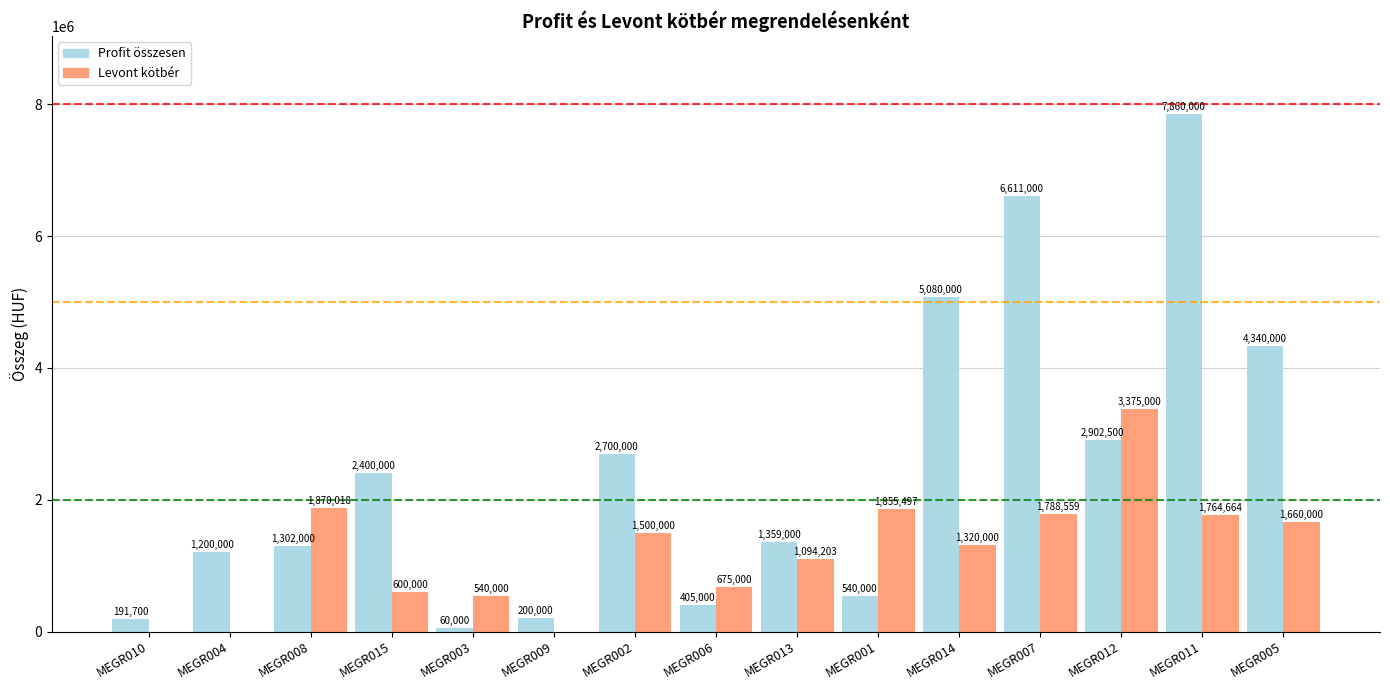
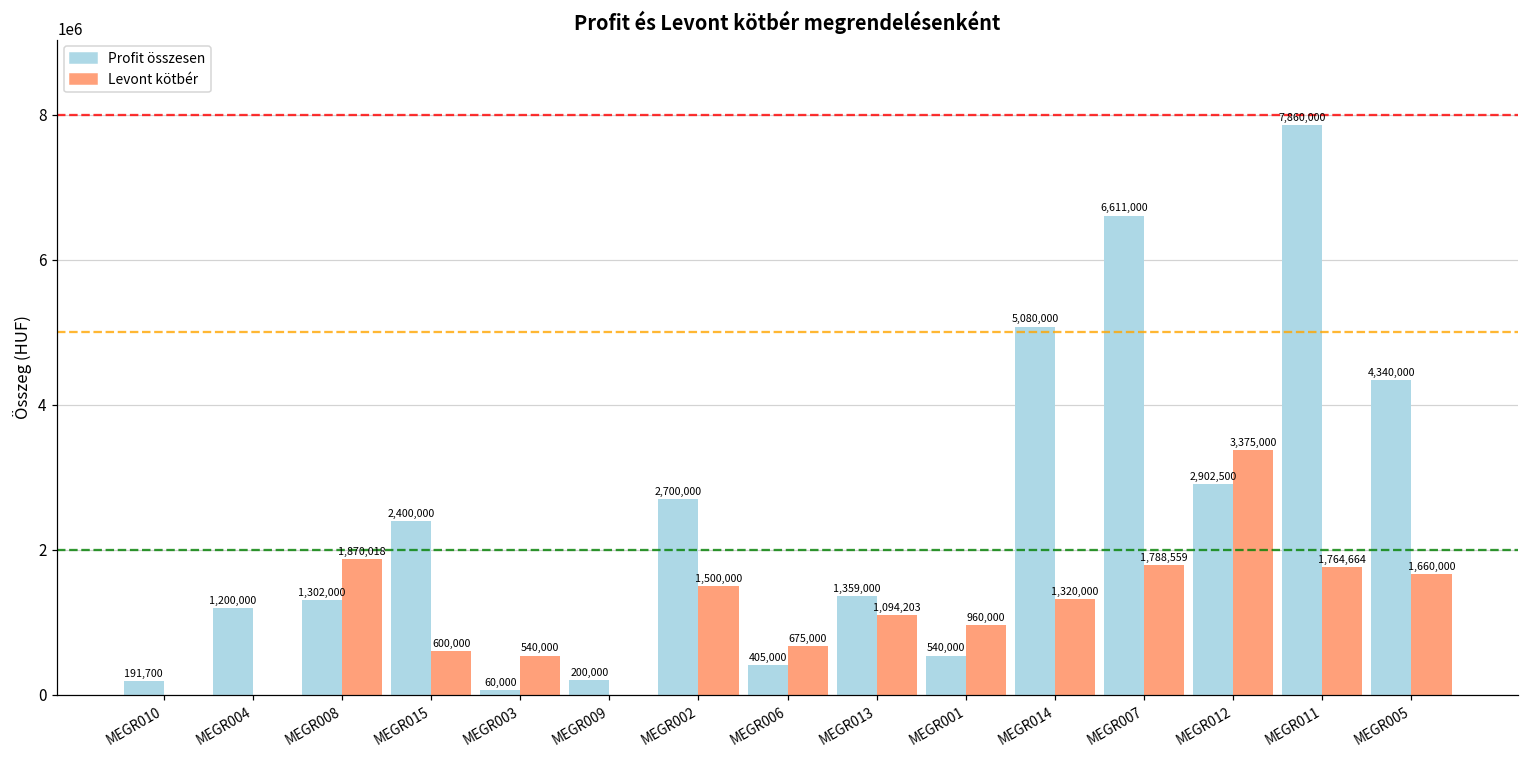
  {
    "Profit összesen": {
      "MEGR010": "191,700",
      "MEGR004": "1,200,000",
      "MEGR008": "1,302,000",
      "MEGR015": "2,400,000",
      "MEGR003": "60,000",
      "MEGR009": "200,000",
      "MEGR002": "2,700,000",
      "MEGR006": "405,000",
      "MEGR013": "1,359,000",
      "MEGR001": "540,000",
      "MEGR014": "5,080,000",
      "MEGR007": "6,611,000",
      "MEGR012": "2,902,500",
      "MEGR011": "7,860,000",
      "MEGR005": "4,340,000"
    },
    "Levont kötbér": {
      "MEGR008": "1,870,018",
      "MEGR015": "600,000",
      "MEGR003": "540,000",
      "MEGR002": "1,500,000",
      "MEGR006": "675,000",
      "MEGR013": "1,094,203",
-     "MEGR001": "1,855,497",
+     "MEGR001": "960,000",
      "MEGR014": "1,320,000",
      "MEGR007": "1,788,559",
      "MEGR012": "3,375,000",
      "MEGR011": "1,764,664",
      "MEGR005": "1,660,000"
    }
  }
